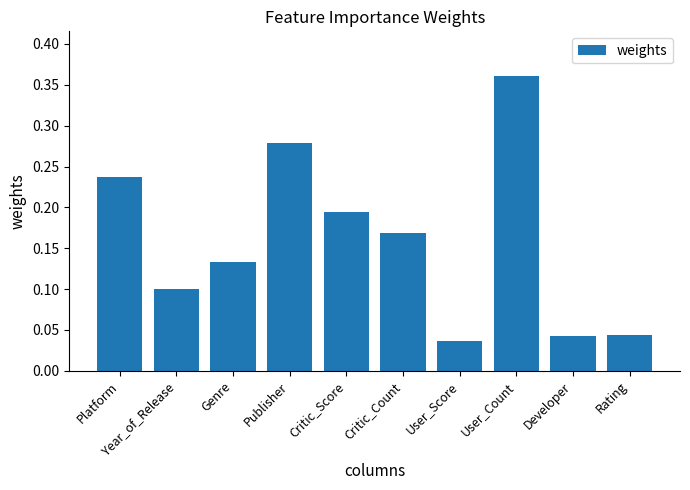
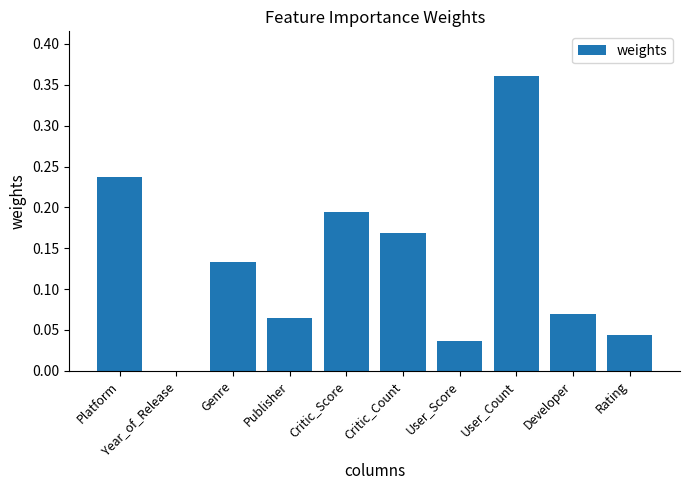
  {
    "Platform": 0.24,
-   "Year_of_Release": 0.1,
+   "Year_of_Release": 0.0,
    "Genre": 0.13,
-   "Publisher": 0.28,
+   "Publisher": 0.06,
    "Critic_Score": 0.19,
    "Critic_Count": 0.17,
    "User_Score": 0.04,
    "User_Count": 0.36,
-   "Developer": 0.04,
+   "Developer": 0.07,
    "Rating": 0.04
  }
